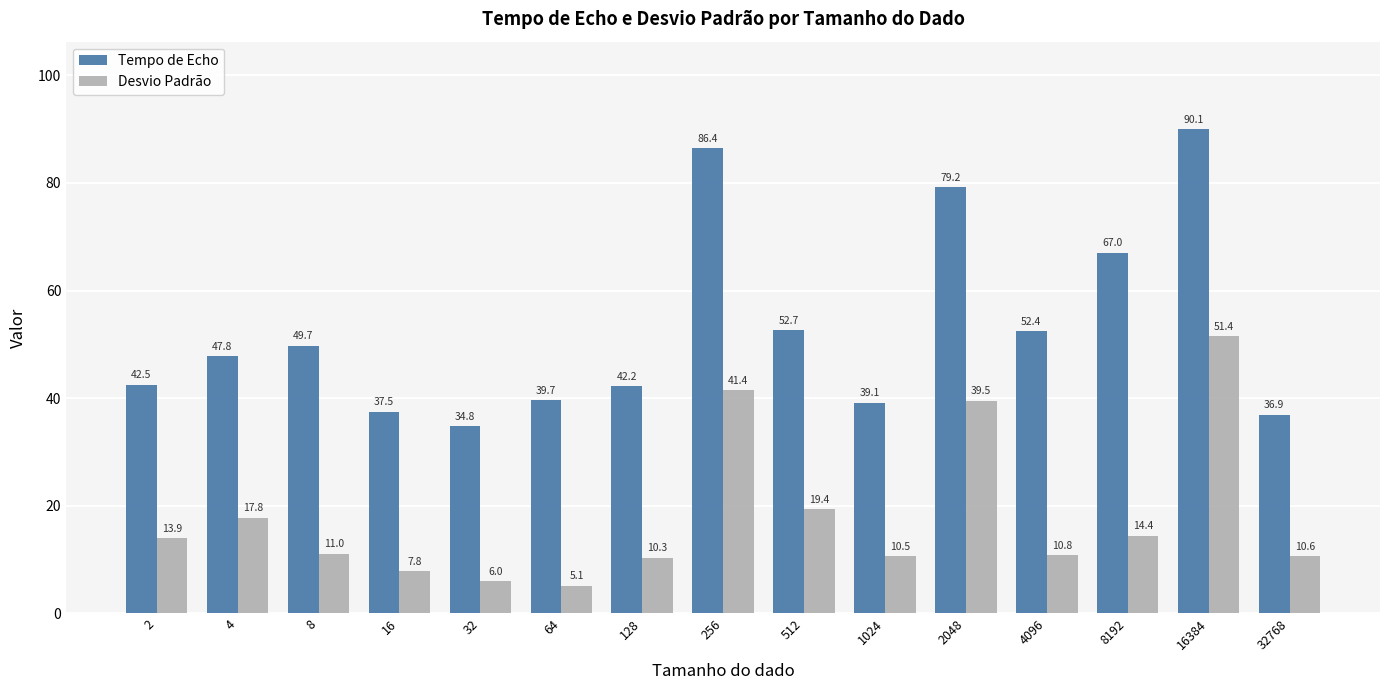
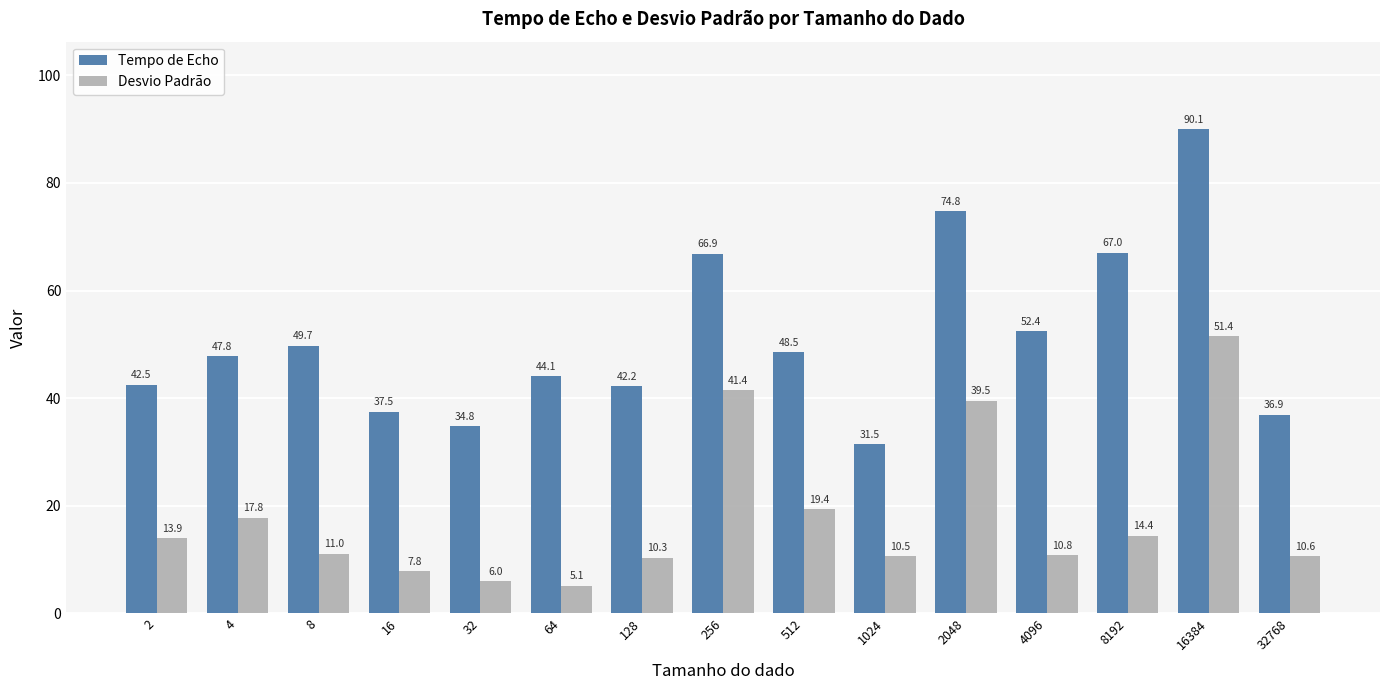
  {
    "Tempo de Echo": {
      "2": 42.5,
      "4": 47.8,
      "8": 49.7,
      "16": 37.5,
      "32": 34.8,
-     "64": 39.7,
+     "64": 44.1,
      "128": 42.2,
-     "256": 86.4,
-     "512": 52.7,
-     "1024": 39.1,
-     "2048": 79.2,
+     "256": 66.9,
+     "512": 48.5,
+     "1024": 31.5,
+     "2048": 74.8,
      "4096": 52.4,
      "8192": 67.0,
      "16384": 90.1,
      "32768": 36.9
    },
    "Desvio Padrão": {
      "2": 13.9,
      "4": 17.8,
      "8": 11.0,
      "16": 7.8,
      "32": 6.0,
      "64": 5.1,
      "128": 10.3,
      "256": 41.4,
      "512": 19.4,
      "1024": 10.5,
      "2048": 39.5,
      "4096": 10.8,
      "8192": 14.4,
      "16384": 51.4,
      "32768": 10.6
    }
  }
